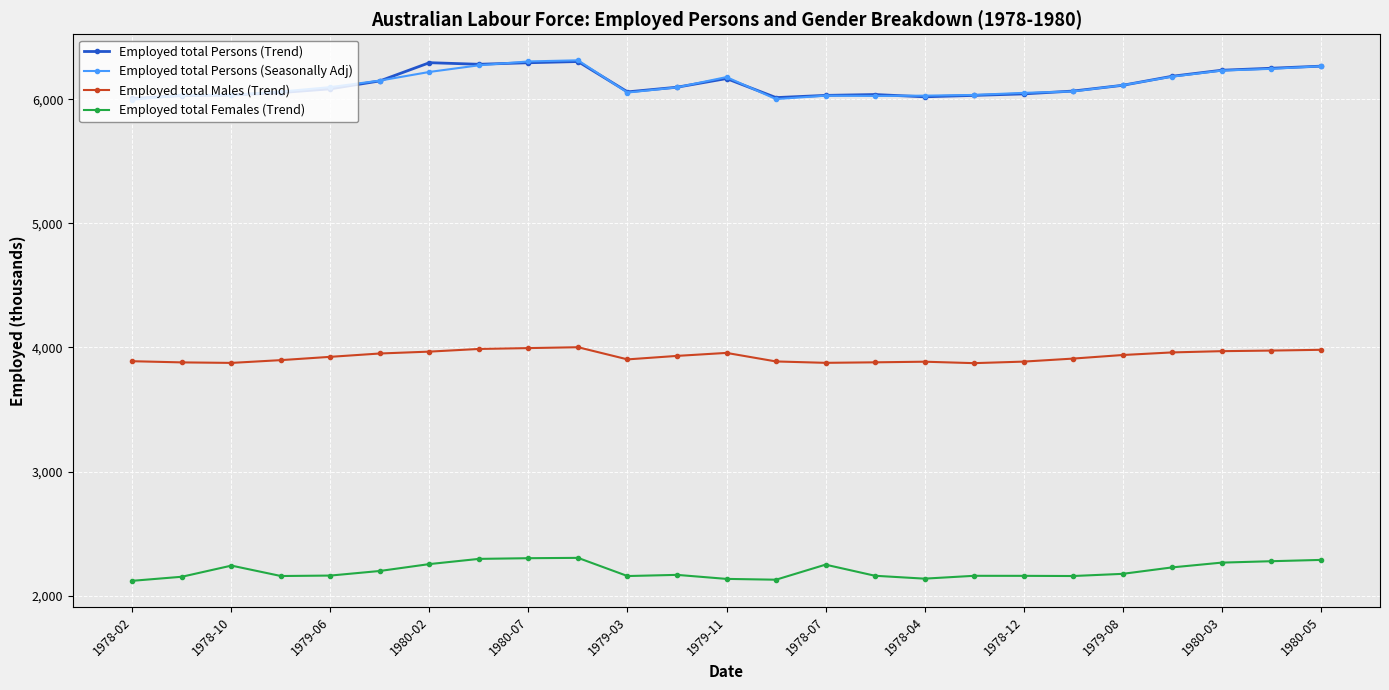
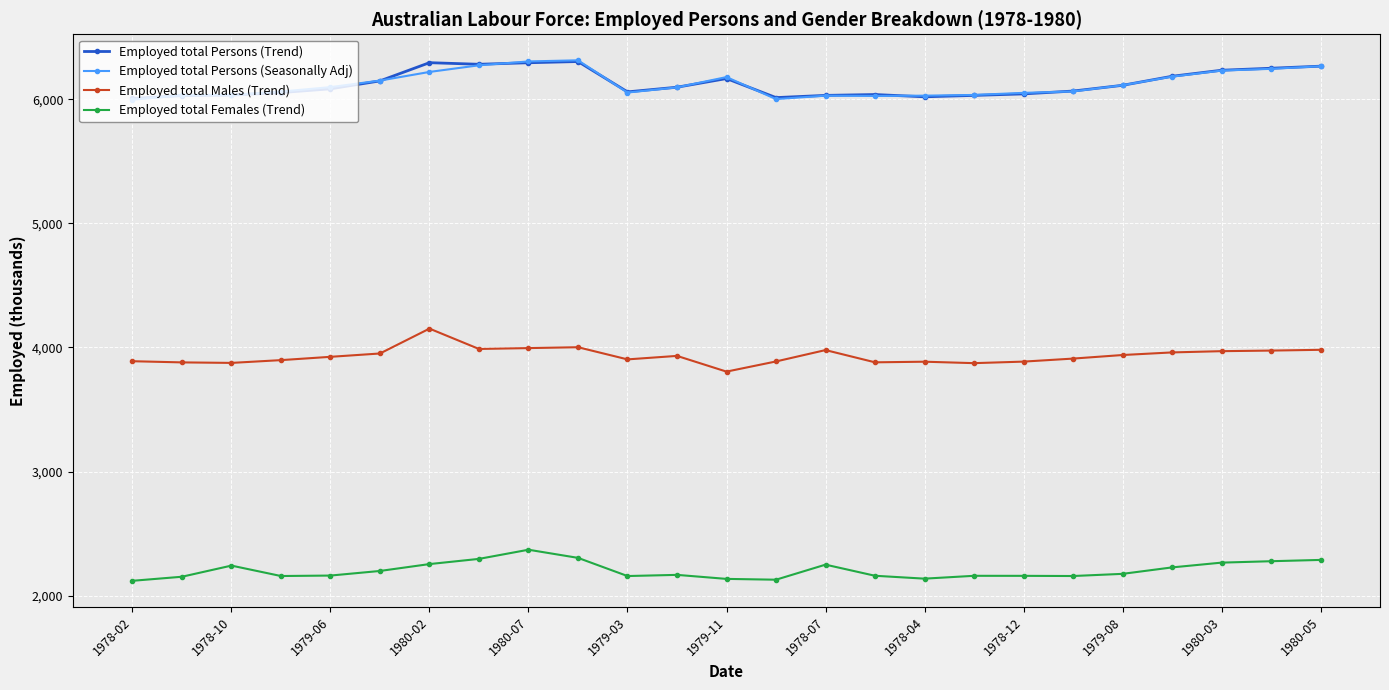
  {
    "Employed total Persons (Trend)": {
      "1980-02": "6,300"
    },
    "Employed total Persons (Seasonally Adj)": {
      "1980-02": "6,220"
    },
    "Employed total Males (Trend)": {
      "1978-02": "3,890",
      "1978-10": "3,880",
      "1979-06": "3,920",
-     "1980-02": "3,970",
+     "1980-02": "4,150",
      "1980-07": "4,000",
      "1979-03": "3,900",
-     "1979-11": "3,960",
-     "1978-07": "3,880",
+     "1979-11": "3,810",
+     "1978-07": "3,980",
      "1978-04": "3,890",
      "1978-12": "3,890",
      "1979-08": "3,940",
      "1980-03": "3,970",
      "1980-05": "3,980"
    },
    "Employed total Females (Trend)": {
      "1978-02": "2,120",
      "1978-10": "2,240",
      "1979-06": "2,160",
      "1980-02": "2,250",
-     "1980-07": "2,300",
+     "1980-07": "2,370",
      "1979-03": "2,160",
      "1979-11": "2,130",
      "1978-07": "2,250",
      "1978-04": "2,140",
      "1978-12": "2,160",
      "1979-08": "2,170",
      "1980-03": "2,270",
      "1980-05": "2,290"
    }
  }
